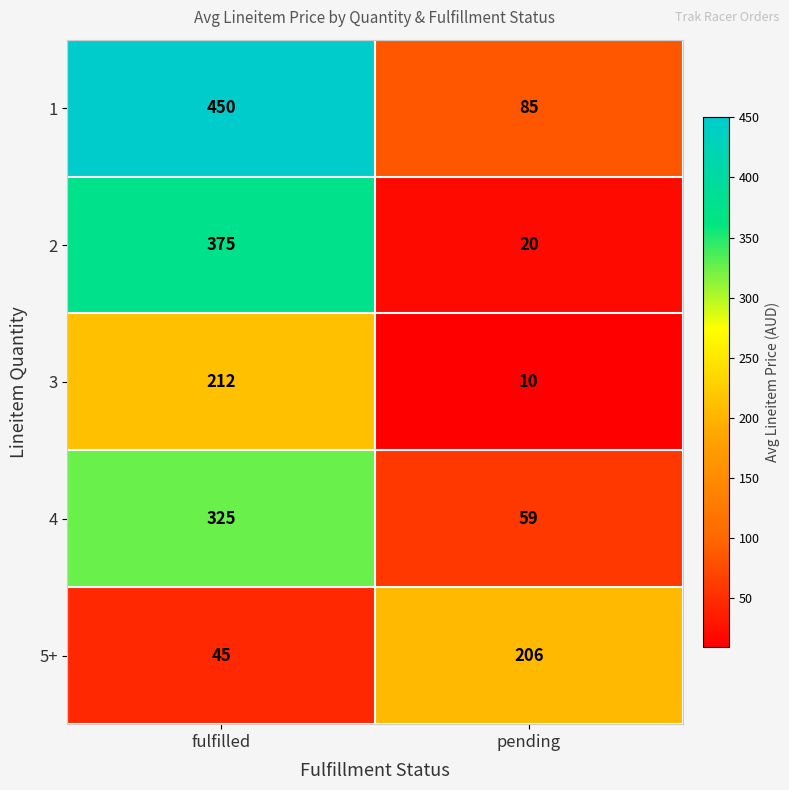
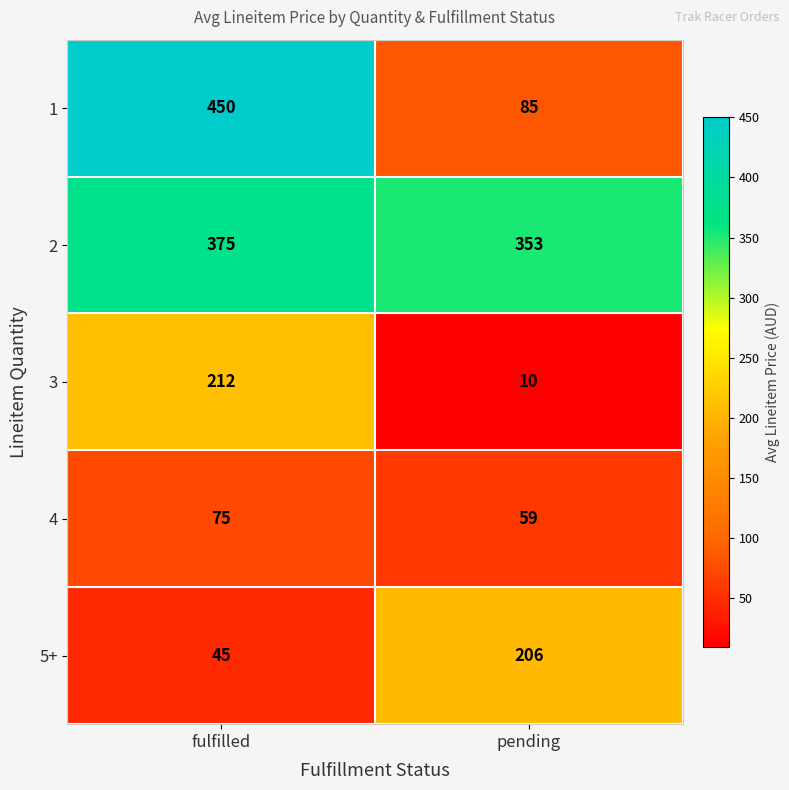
  {
    "1": {
      "fulfilled": 450,
      "pending": 85
    },
    "2": {
      "fulfilled": 375,
-     "pending": 20
+     "pending": 353
    },
    "3": {
      "fulfilled": 212,
      "pending": 10
    },
    "4": {
-     "fulfilled": 325,
+     "fulfilled": 75,
      "pending": 59
    },
    "5+": {
      "fulfilled": 45,
      "pending": 206
    }
  }
